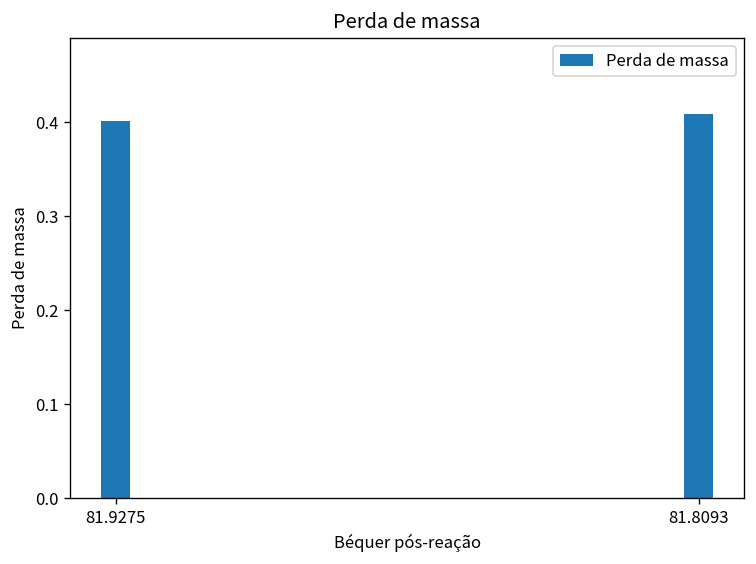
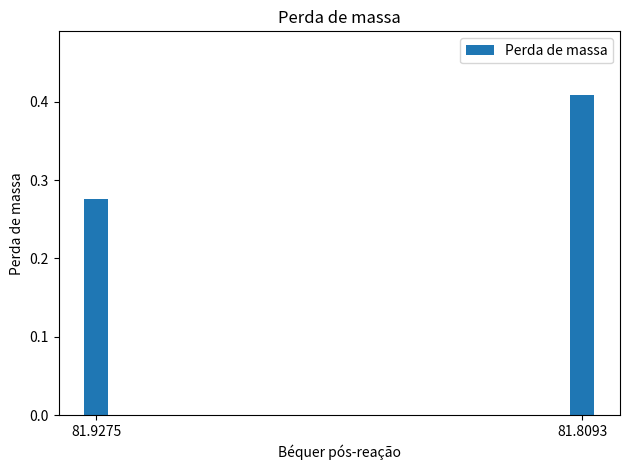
  {
-   "81.9275": 0.40,
+   "81.9275": 0.28,
    "81.8093": 0.41
  }
